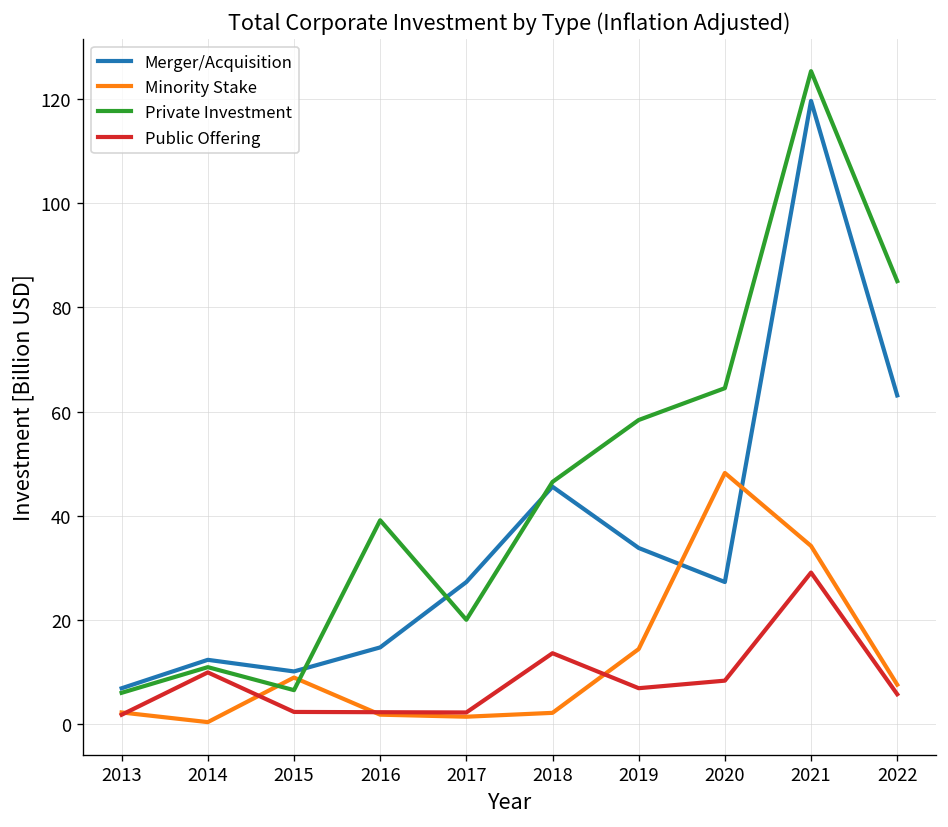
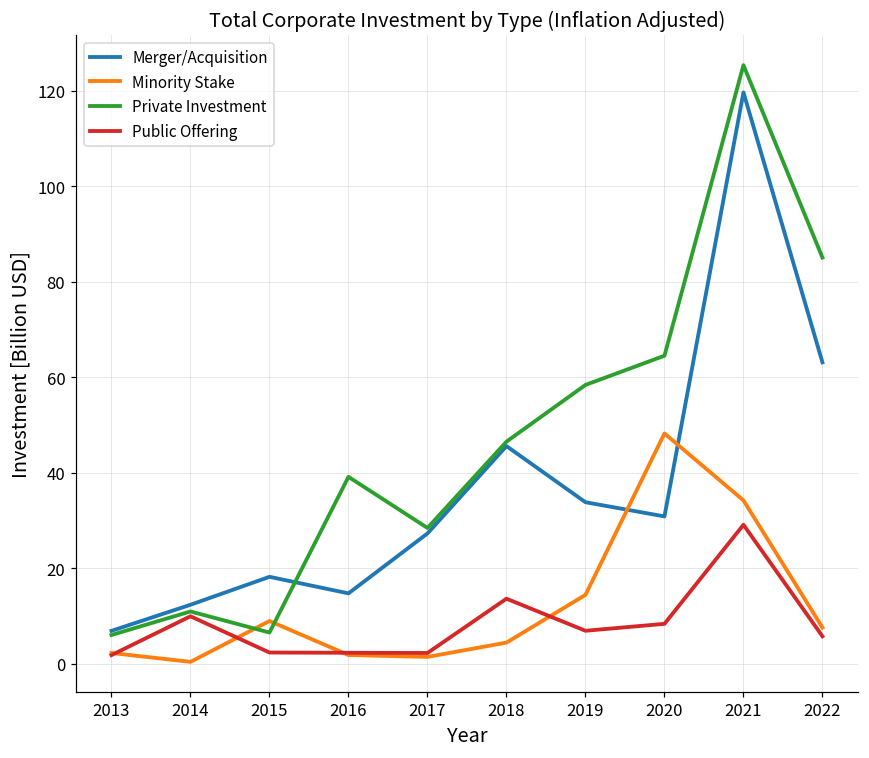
  {
    "Merger/Acquisition": {
      "2013": 7,
      "2014": 12,
-     "2015": 10,
+     "2015": 18,
      "2016": 15,
      "2017": 27,
      "2018": 46,
      "2019": 34,
-     "2020": 27,
+     "2020": 31,
      "2021": 120,
      "2022": 63
    },
    "Minority Stake": {
      "2014": 0,
      "2015": 9,
      "2017": 1,
-     "2018": 2,
+     "2018": 4,
      "2019": 14,
      "2020": 48,
      "2021": 34,
      "2022": 8
    },
    "Private Investment": {
      "2013": 6,
      "2014": 11,
      "2015": 7,
      "2016": 39,
-     "2017": 20,
+     "2017": 28,
      "2018": 47,
      "2019": 58,
      "2020": 65,
      "2021": 125,
      "2022": 85
    },
    "Public Offering": {
      "2014": 10,
      "2015": 2,
      "2017": 2,
      "2018": 14,
      "2019": 7,
      "2020": 8,
      "2021": 29,
      "2022": 6
    }
  }
